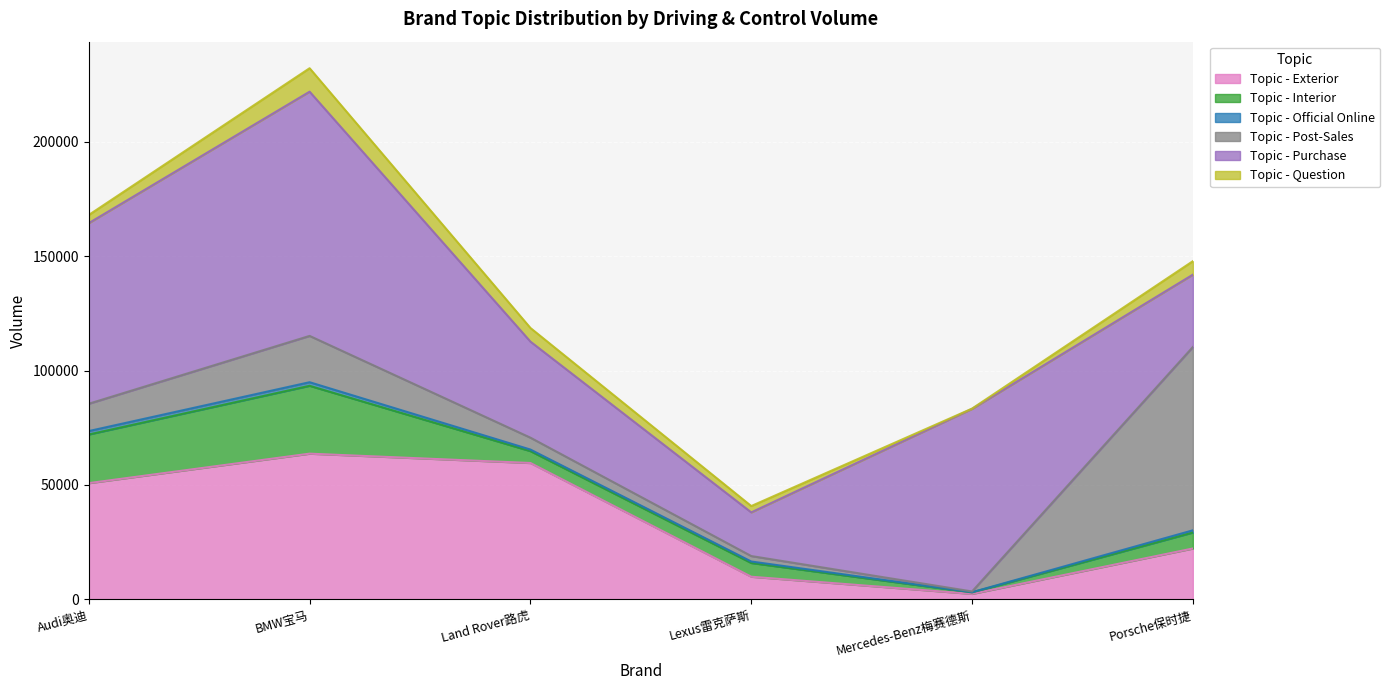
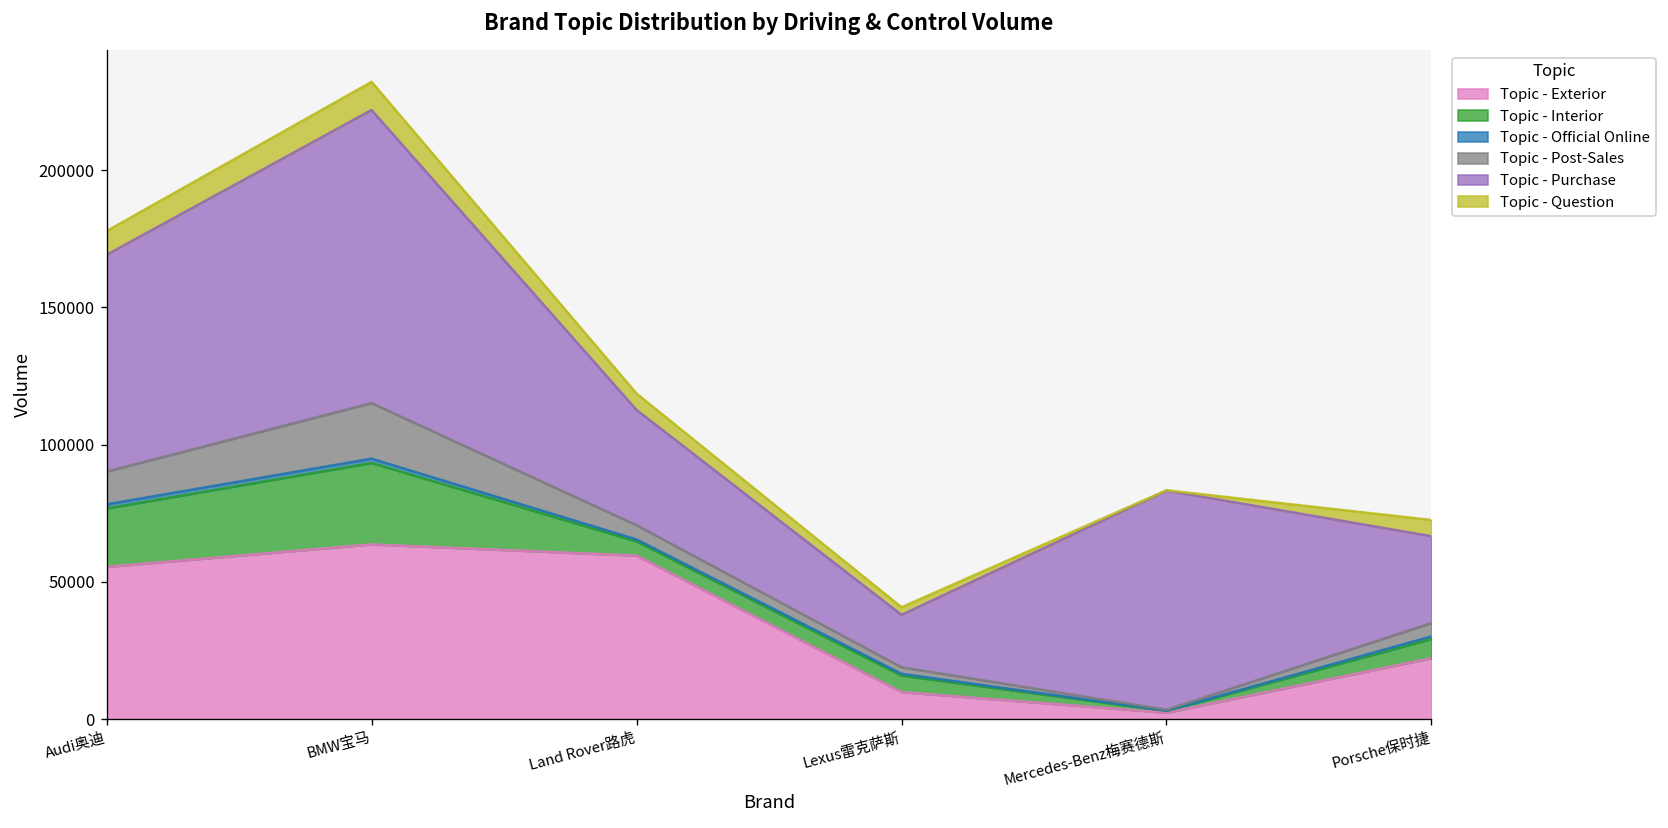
  {
    "Topic - Exterior": {
-     "Audi奥迪": 51000,
+     "Audi奥迪": 55000,
      "BMW宝马": 64000,
      "Land Rover路虎": 60000,
      "Lexus雷克萨斯": 10000,
      "Porsche保时捷": 22000
    },
    "Topic - Interior": {
      "Audi奥迪": 21000,
      "BMW宝马": 30000
    },
    "Topic - Official Online": {
      "Audi奥迪": 1000,
      "BMW宝马": 2000
    },
    "Topic - Post-Sales": {
      "Audi奥迪": 12000,
      "BMW宝马": 20000,
      "Land Rover路虎": 5000,
      "Lexus雷克萨斯": 2000,
-     "Porsche保时捷": 80000
+     "Porsche保时捷": 5000
    },
    "Topic - Purchase": {
      "Audi奥迪": 79000,
      "BMW宝马": 107000,
      "Land Rover路虎": 42000,
      "Lexus雷克萨斯": 19000,
      "Porsche保时捷": 32000
    },
    "Topic - Question": {
-     "Audi奥迪": 4000,
+     "Audi奥迪": 9000,
      "BMW宝马": 10000,
      "Land Rover路虎": 6000,
      "Lexus雷克萨斯": 3000,
      "Porsche保时捷": 6000
    }
  }
